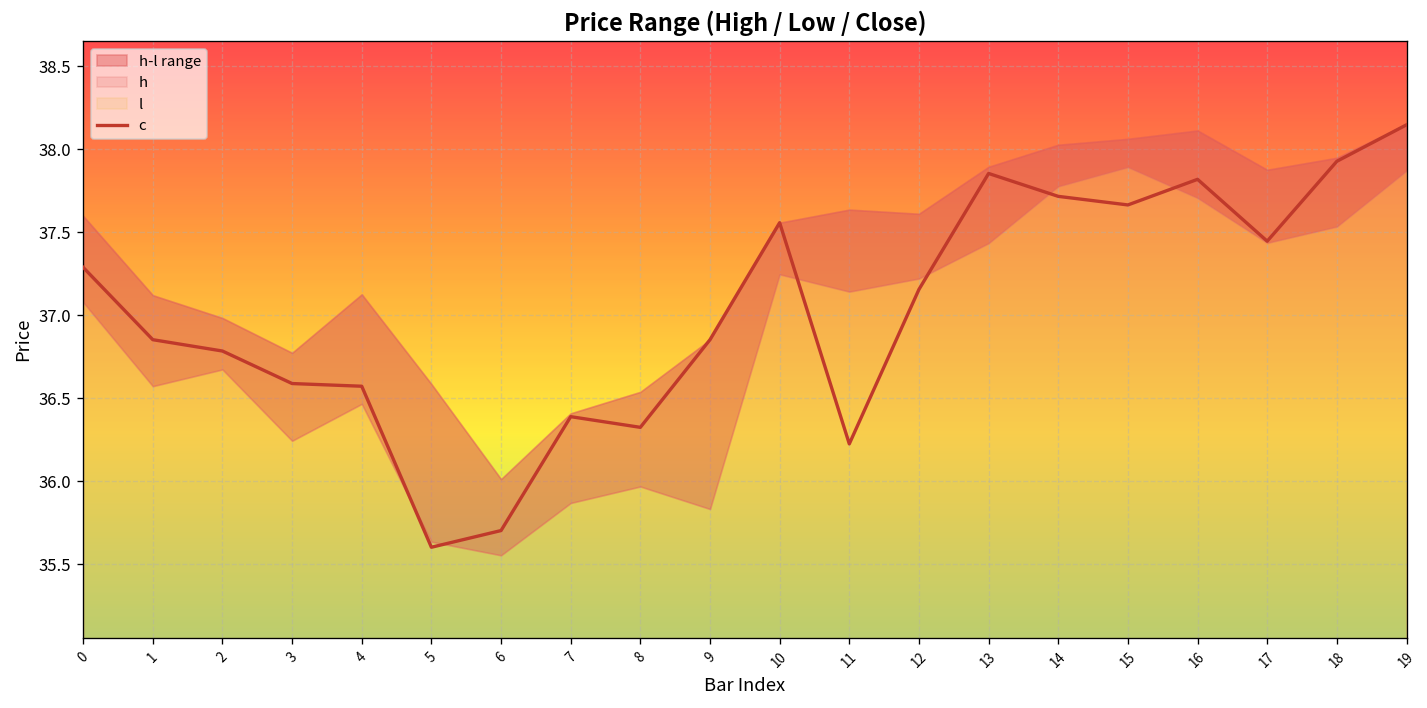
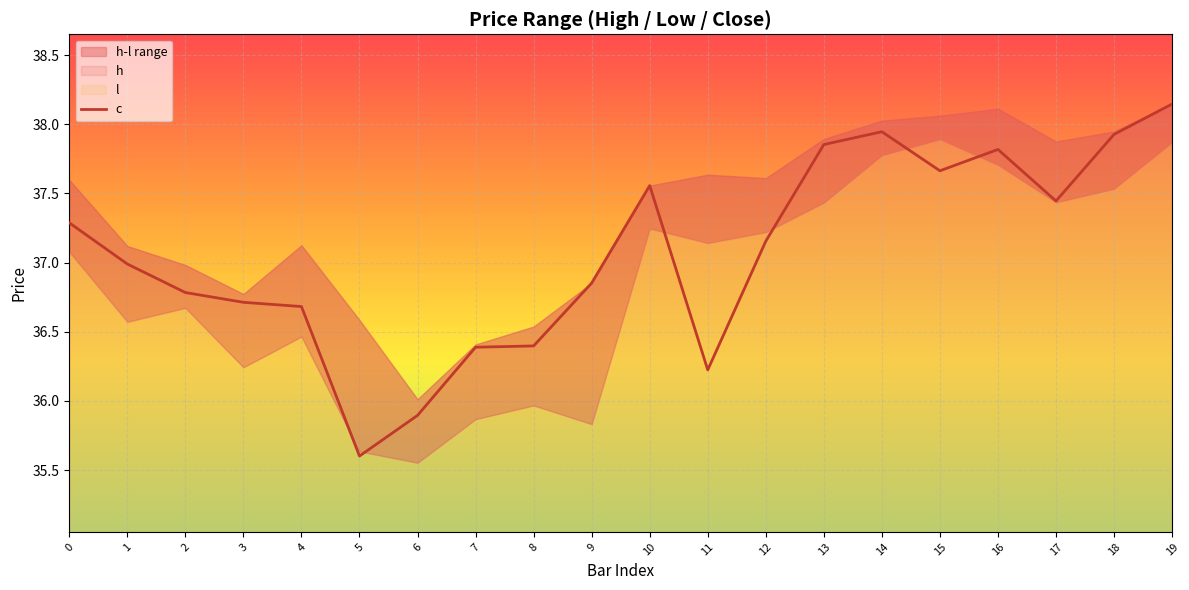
  {
    "c": {
      "0": 37.29,
-     "1": 36.85,
+     "1": 36.99,
      "2": 36.78,
-     "3": 36.59,
-     "4": 36.57,
+     "3": 36.71,
+     "4": 36.68,
      "5": 35.60,
-     "6": 35.70,
+     "6": 35.90,
      "7": 36.39,
-     "8": 36.32,
+     "8": 36.40,
      "11": 36.22,
      "12": 37.16,
      "13": 37.85,
-     "14": 37.72,
+     "14": 37.95,
      "15": 37.66,
      "16": 37.82,
      "18": 37.93
    }
  }
